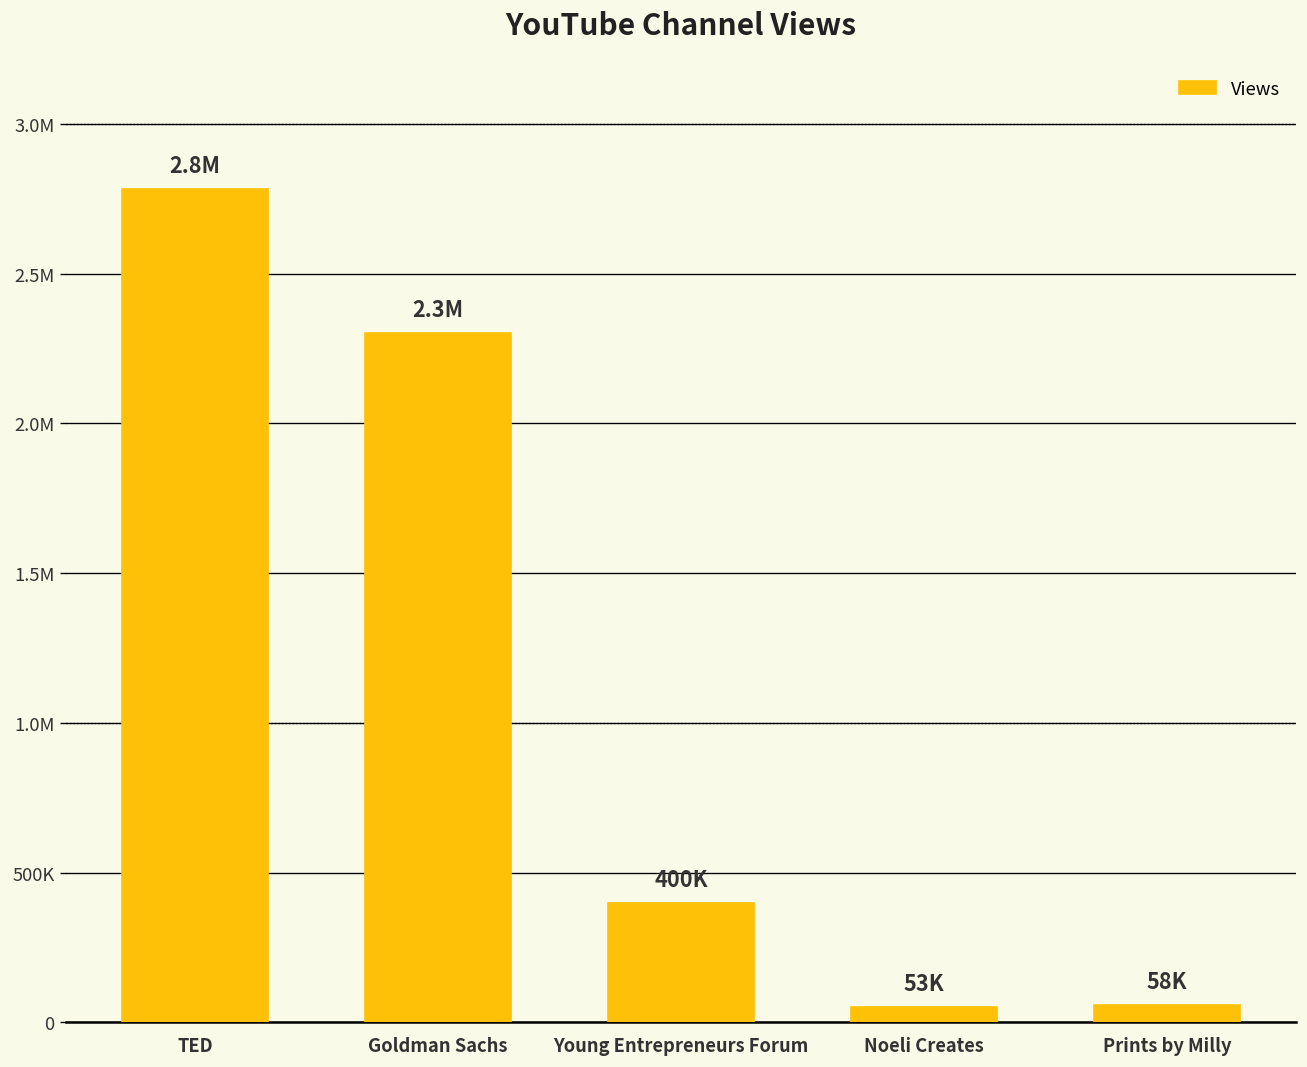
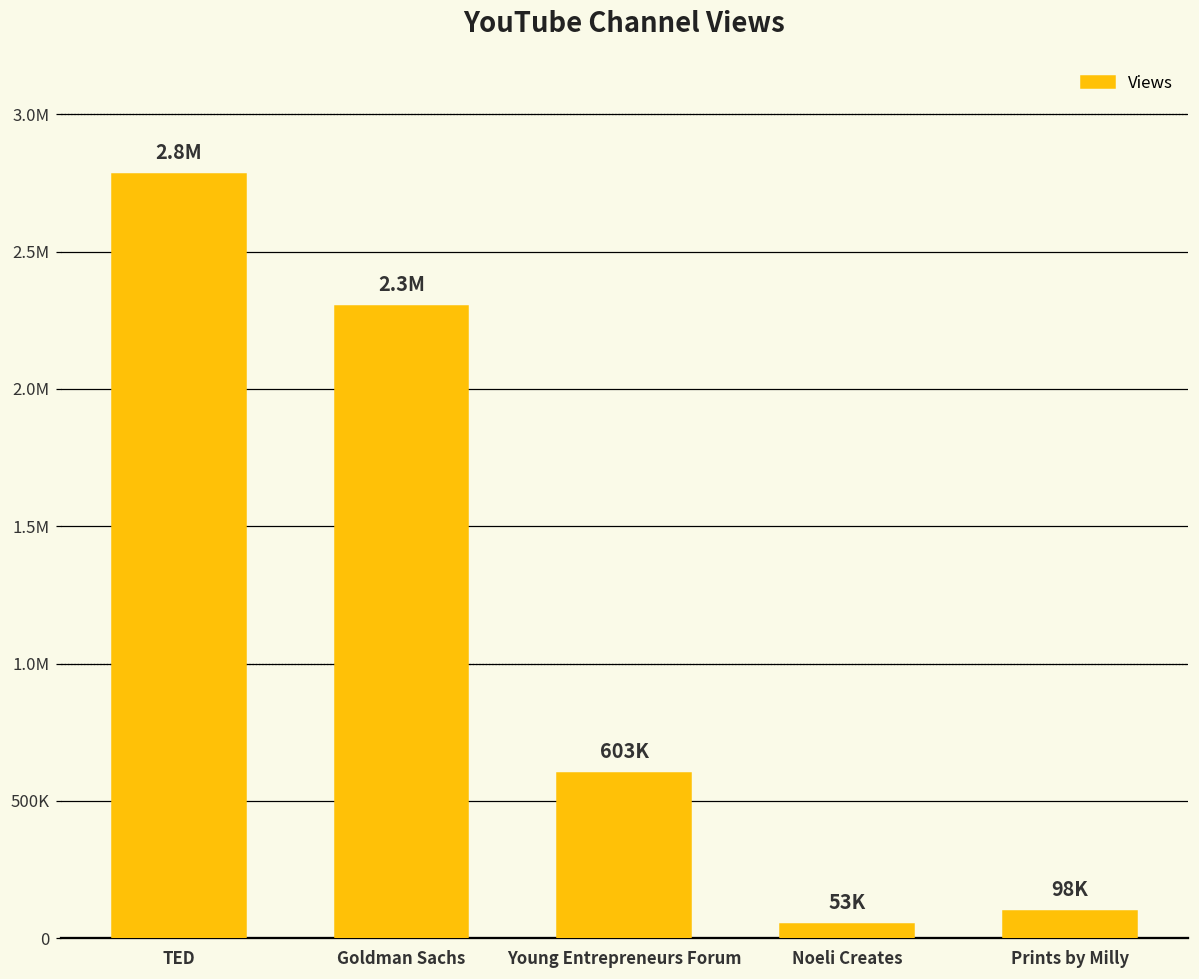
  {
    "TED": "2.8M",
    "Goldman Sachs": "2.3M",
-   "Young Entrepreneurs Forum": "400K",
+   "Young Entrepreneurs Forum": "603K",
    "Noeli Creates": "53K",
-   "Prints by Milly": "58K"
+   "Prints by Milly": "98K"
  }
